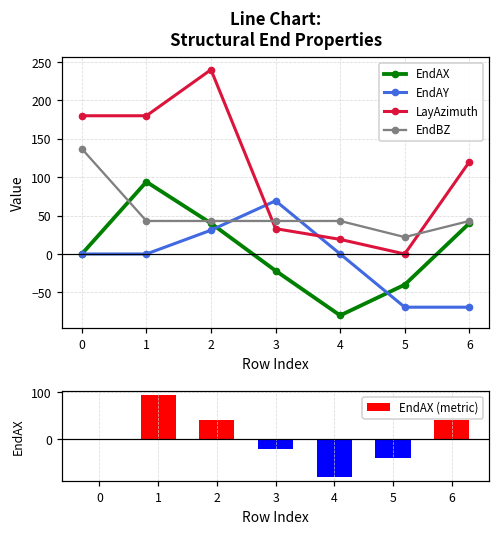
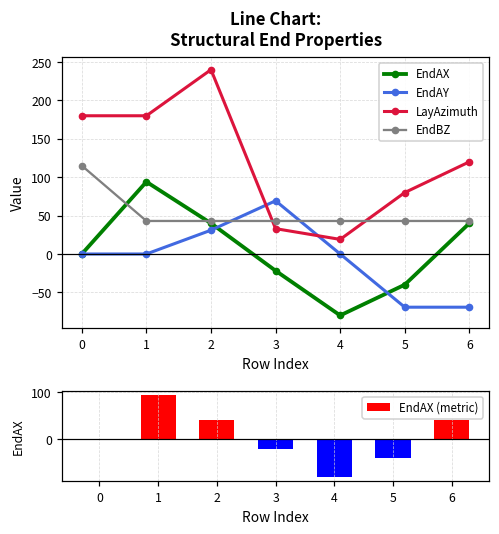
  {
    "Line Chart: Structural End Properties": {
      "EndAX": {
        "1": 90,
        "3": -20,
        "4": -80,
        "5": -40
      },
      "EndAY": {
        "1": 0,
        "2": 30,
        "3": 70,
        "4": 0,
        "5": -70,
        "6": -70
      },
      "LayAzimuth": {
        "0": 180,
        "1": 180,
        "2": 240,
        "3": 30,
        "4": 20,
-       "5": 0,
+       "5": 80,
        "6": 120
      },
      "EndBZ": {
-       "0": 140,
+       "0": 120,
        "1": 40,
        "3": 40,
        "4": 40,
-       "5": 20
+       "5": 40
      }
    }
  }
